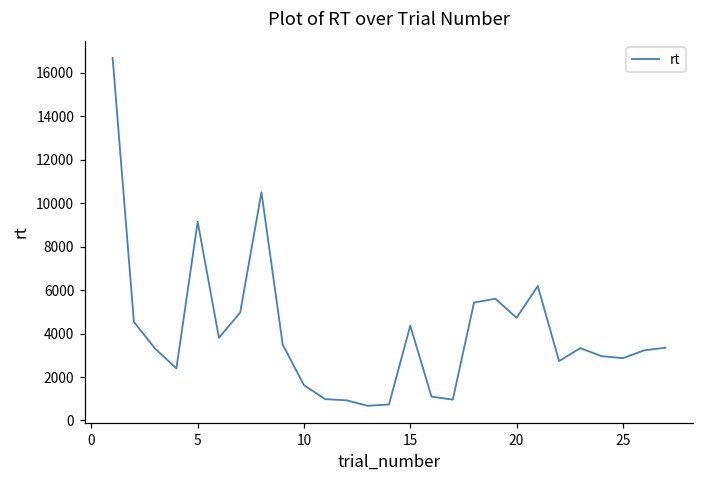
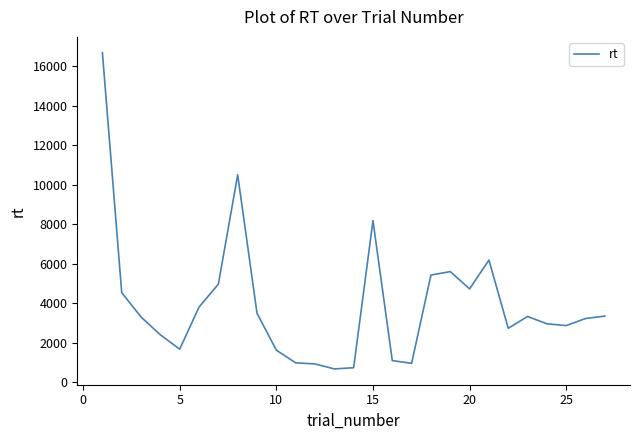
  {
-   "5": 9100,
+   "5": 1700,
    "10": 1600,
-   "15": 4400,
+   "15": 8200,
    "20": 4700,
    "25": 2900
  }
